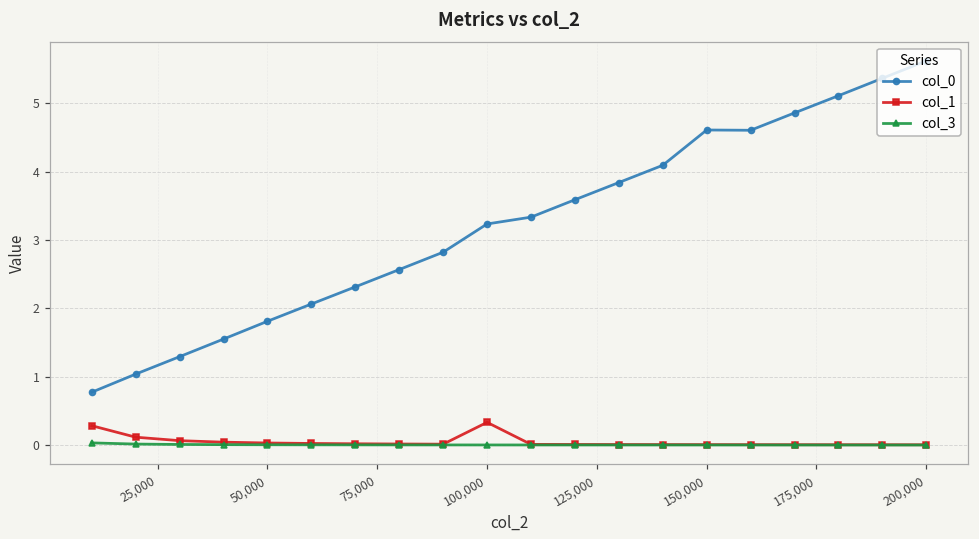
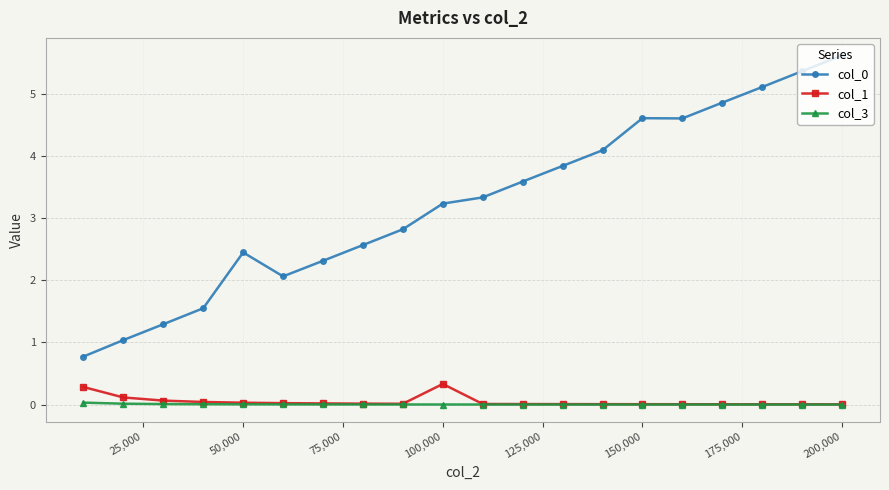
  {
    "col_0": {
-     "50,000": 1.8,
+     "50,000": 2.4,
      "100,000": 3.2,
      "150,000": 4.6
    },
    "col_1": {
      "100,000": 0.3
    },
    "col_3": {
      "100,000": 0.0
    }
  }
